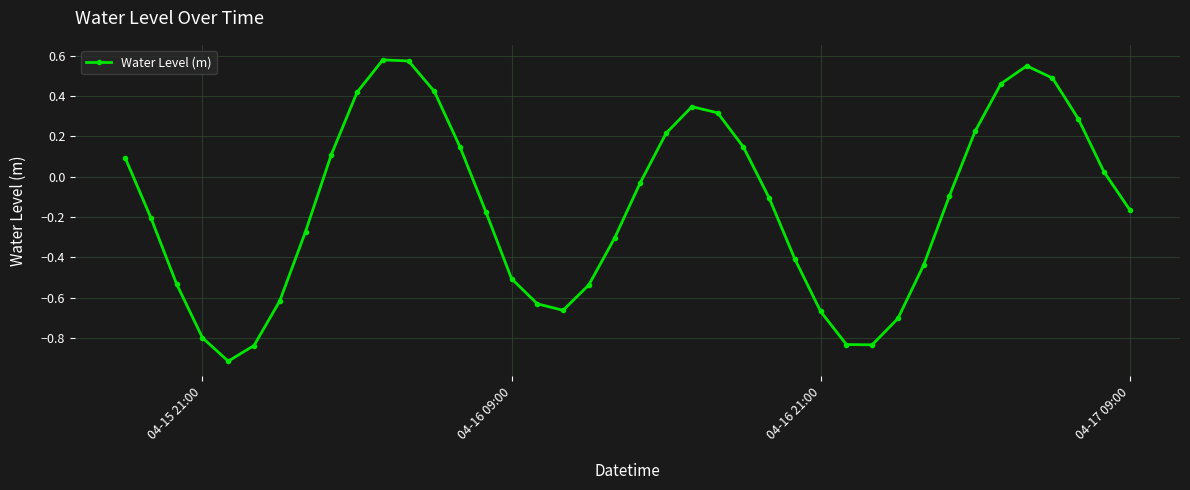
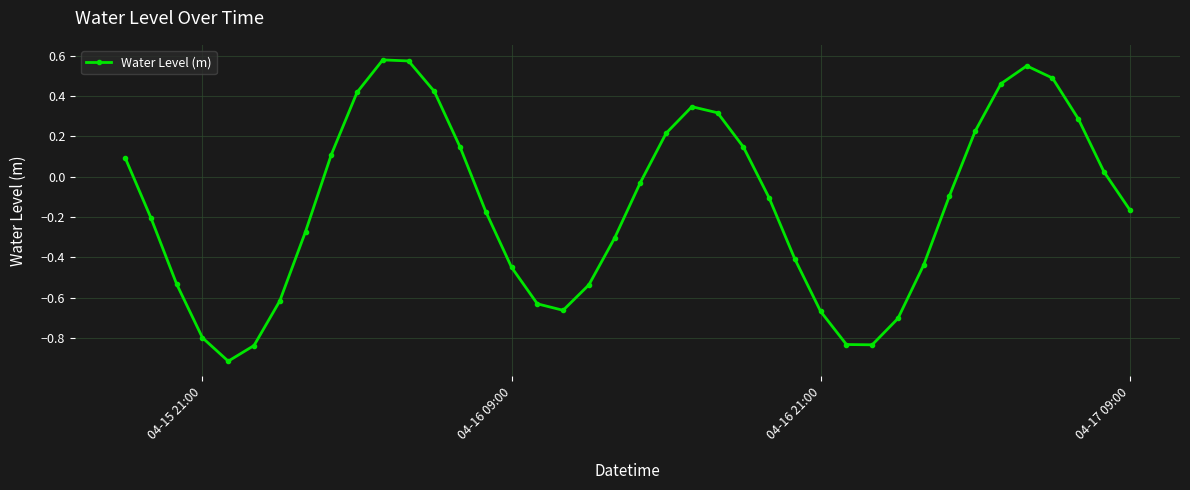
  {
    "04-15 21:00": -0.80,
-   "04-16 09:00": -0.51,
+   "04-16 09:00": -0.45,
    "04-16 21:00": -0.67,
    "04-17 09:00": -0.16
  }
